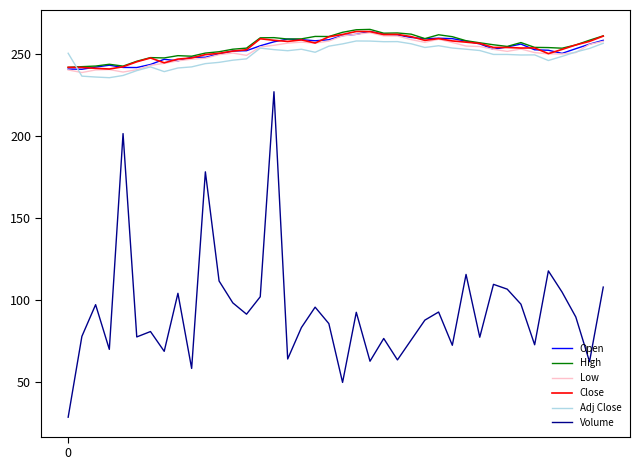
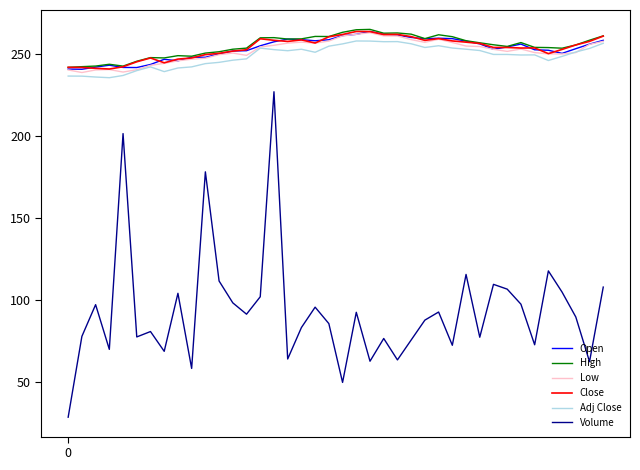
  {
    "Adj Close": {
-     "0": 250
+     "0": 237
    },
    "Volume": {
      "0": 28
    }
  }
